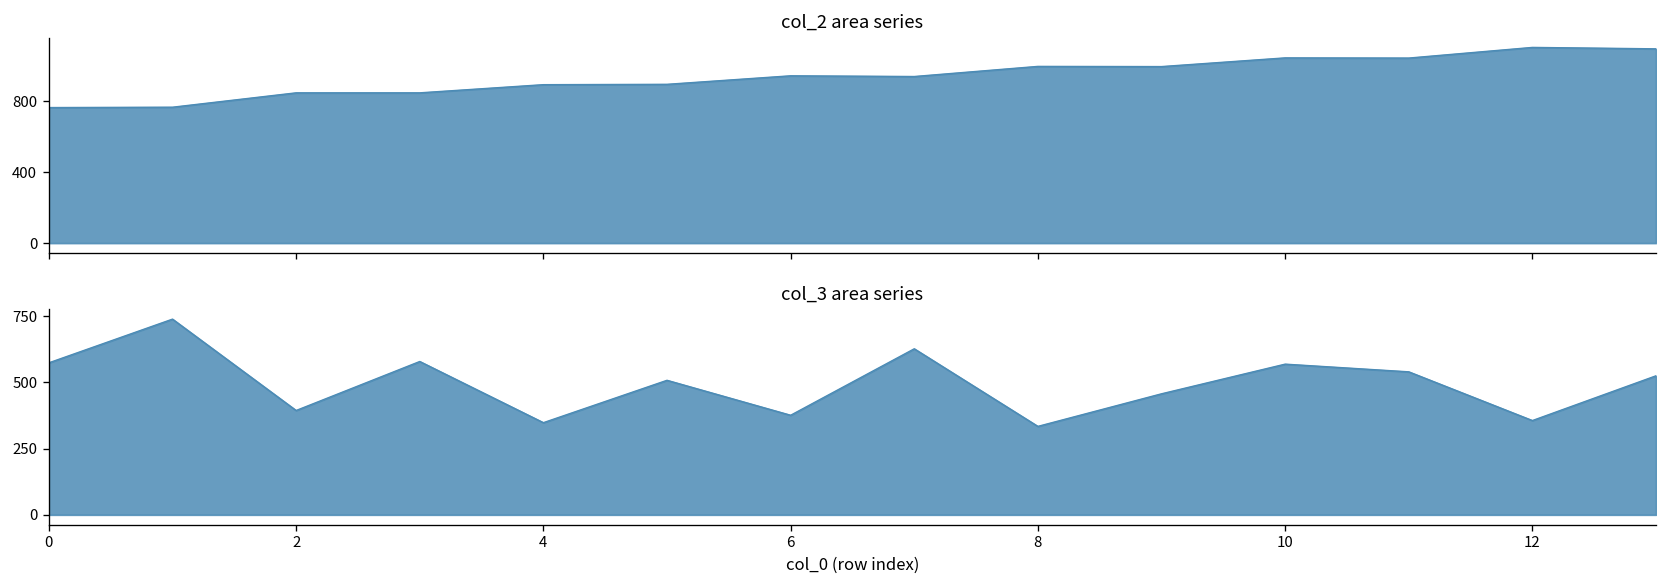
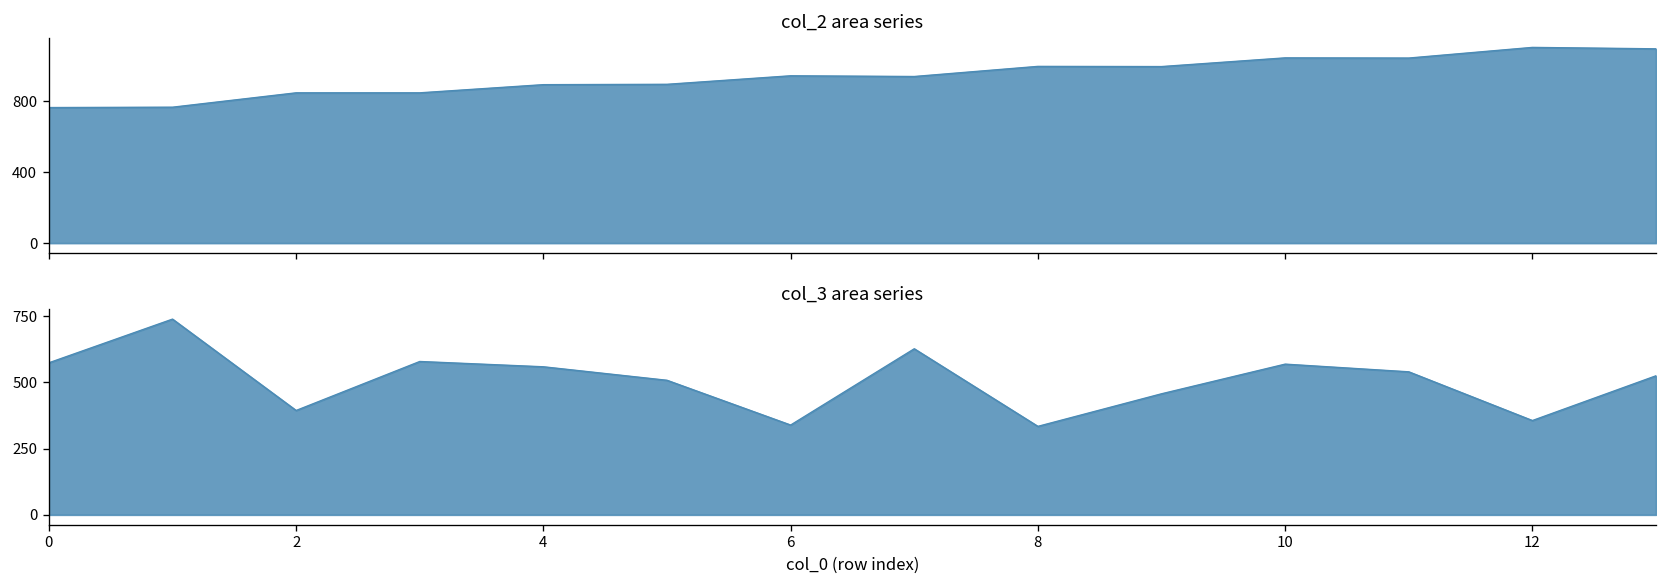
  {
    "col_3 area series": {
      "0": 570,
      "2": 390,
-     "4": 350,
-     "6": 380,
+     "4": 560,
+     "6": 340,
      "8": 330,
      "10": 570,
      "12": 360
    }
  }
